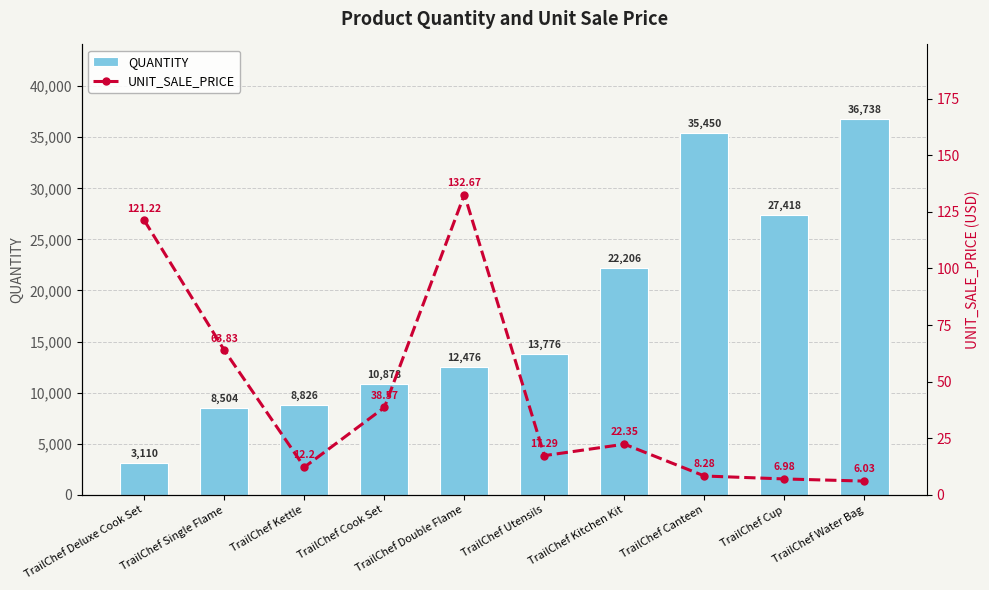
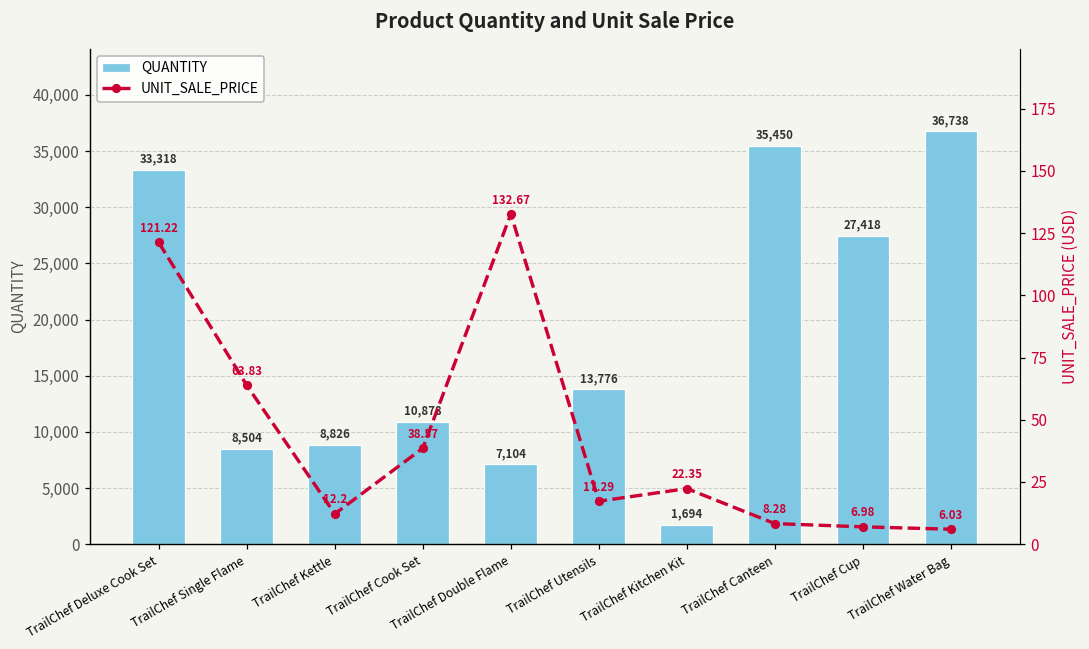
  {
    "QUANTITY": {
-     "TrailChef Deluxe Cook Set": "3,110",
+     "TrailChef Deluxe Cook Set": "33,318",
      "TrailChef Single Flame": "8,504",
      "TrailChef Kettle": "8,826",
      "TrailChef Cook Set": "10,878",
-     "TrailChef Double Flame": "12,476",
+     "TrailChef Double Flame": "7,104",
      "TrailChef Utensils": "13,776",
-     "TrailChef Kitchen Kit": "22,206",
+     "TrailChef Kitchen Kit": "1,694",
      "TrailChef Canteen": "35,450",
      "TrailChef Cup": "27,418",
      "TrailChef Water Bag": "36,738"
    },
    "UNIT_SALE_PRICE": {
      "TrailChef Deluxe Cook Set": "121.22",
      "TrailChef Single Flame": "63.83",
      "TrailChef Kettle": "12.2",
      "TrailChef Cook Set": "38.57",
      "TrailChef Double Flame": "132.67",
      "TrailChef Utensils": "17.29",
      "TrailChef Kitchen Kit": "22.35",
      "TrailChef Canteen": "8.28",
      "TrailChef Cup": "6.98",
      "TrailChef Water Bag": "6.03"
    }
  }
